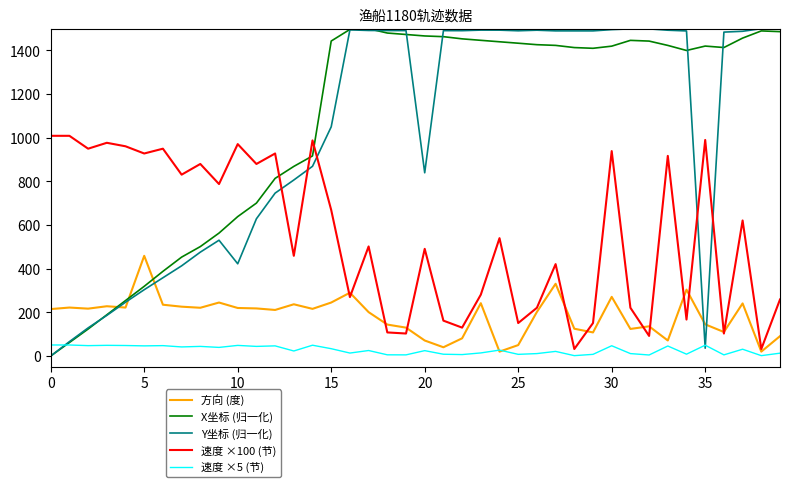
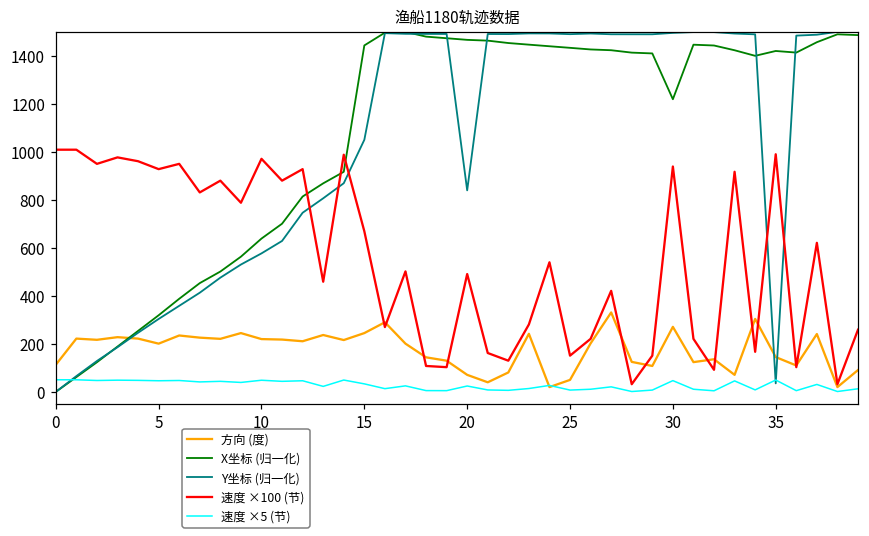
  {
    "方向 (度)": {
-     "0": 220,
-     "5": 460,
+     "0": 110,
+     "5": 200,
      "10": 220,
      "15": 250,
      "20": 70,
      "25": 50,
      "30": 270,
      "35": 150
    },
    "X坐标 (归一化)": {
      "5": 320,
      "10": 640,
      "15": 1440,
      "20": 1470,
      "25": 1430,
-     "30": 1420,
+     "30": 1220,
      "35": 1420
    },
    "Y坐标 (归一化)": {
      "5": 300,
-     "10": 420,
+     "10": 580,
      "15": 1050,
      "20": 840,
      "25": 1490,
      "30": 1500,
      "35": 40
    },
    "速度 ×100 (节)": {
      "0": 1010,
      "5": 930,
      "10": 970,
      "15": 670,
      "20": 490,
      "25": 150,
      "30": 940,
      "35": 990
    },
    "速度 ×5 (节)": {
      "0": 50,
      "5": 50,
      "10": 50,
      "15": 30,
      "20": 20,
      "25": 10,
      "30": 50,
      "35": 50
    }
  }
